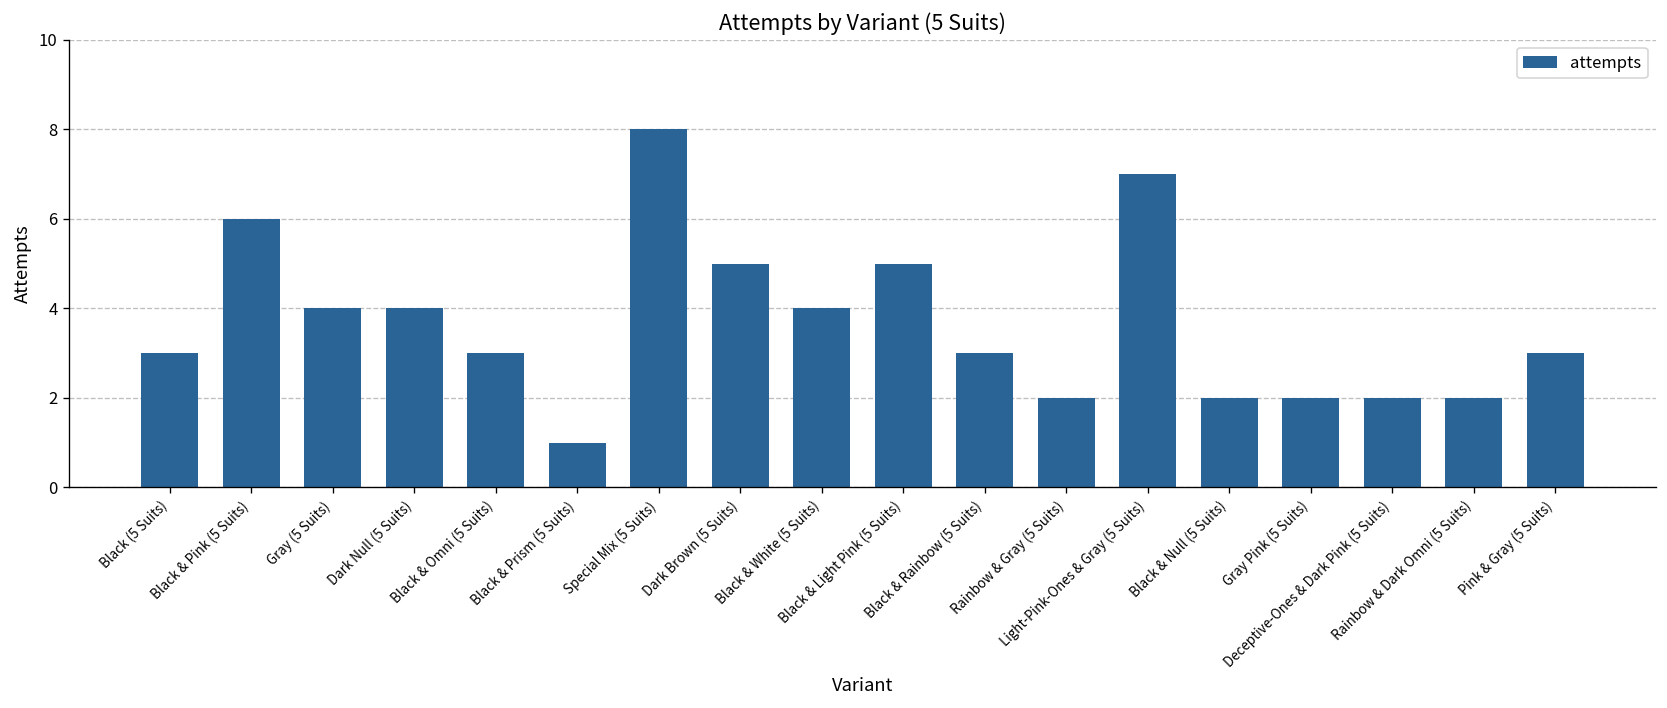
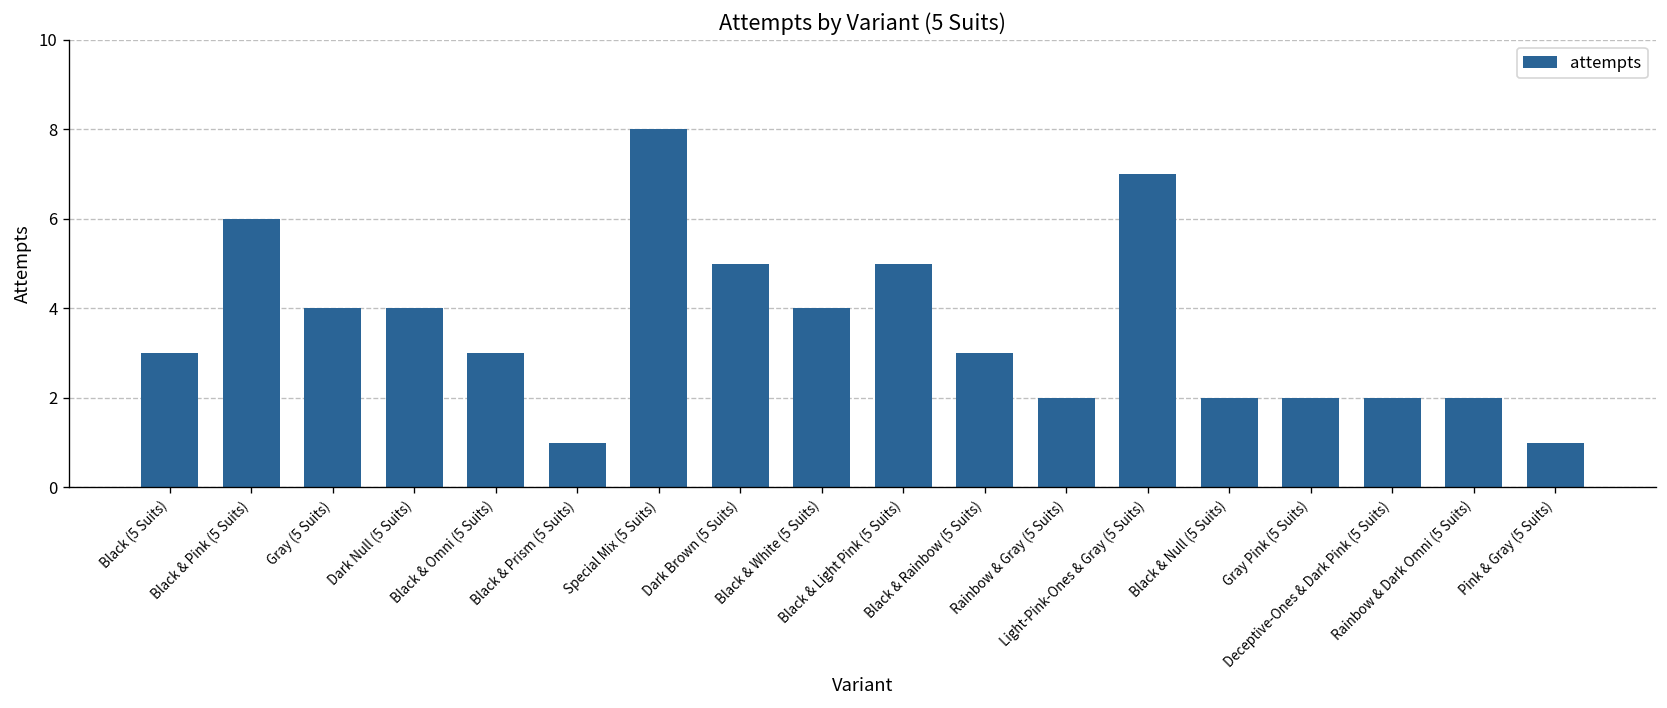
  {
    "Black (5 Suits)": 3,
    "Black & Pink (5 Suits)": 6,
    "Gray (5 Suits)": 4,
    "Dark Null (5 Suits)": 4,
    "Black & Omni (5 Suits)": 3,
    "Black & Prism (5 Suits)": 1,
    "Special Mix (5 Suits)": 8,
    "Dark Brown (5 Suits)": 5,
    "Black & White (5 Suits)": 4,
    "Black & Light Pink (5 Suits)": 5,
    "Black & Rainbow (5 Suits)": 3,
    "Rainbow & Gray (5 Suits)": 2,
    "Light-Pink-Ones & Gray (5 Suits)": 7,
    "Black & Null (5 Suits)": 2,
    "Gray Pink (5 Suits)": 2,
    "Deceptive-Ones & Dark Pink (5 Suits)": 2,
    "Rainbow & Dark Omni (5 Suits)": 2,
-   "Pink & Gray (5 Suits)": 3
+   "Pink & Gray (5 Suits)": 1
  }
